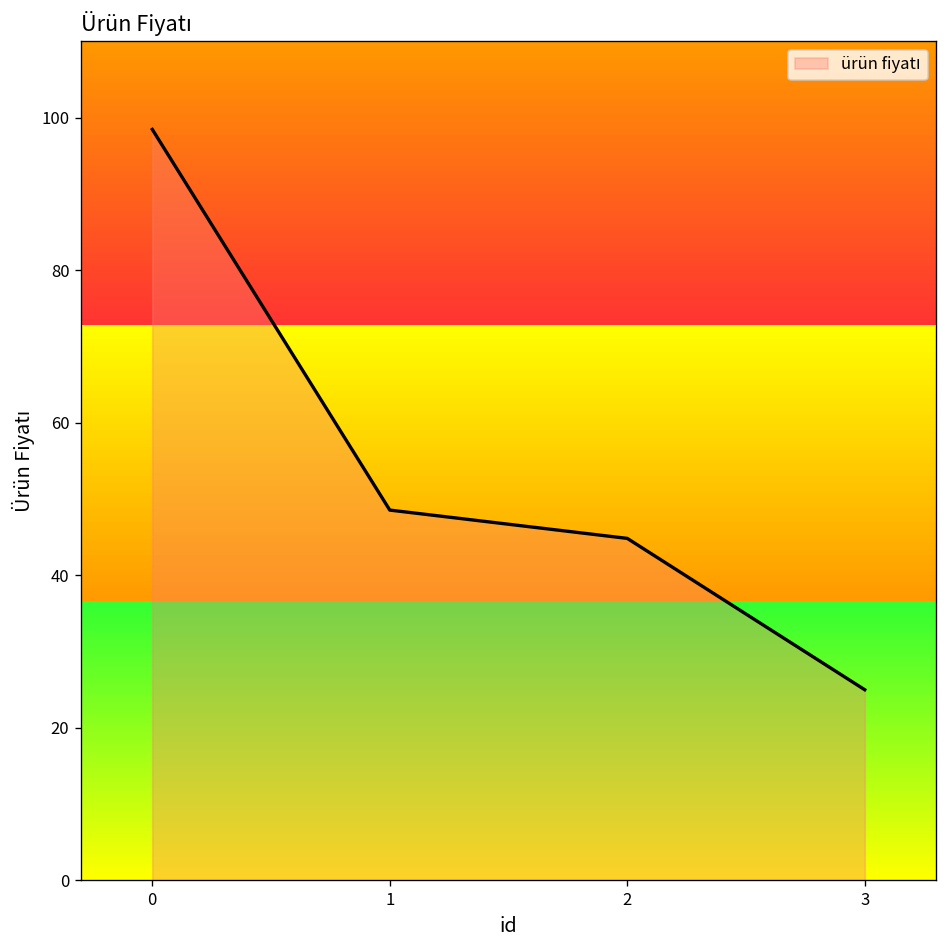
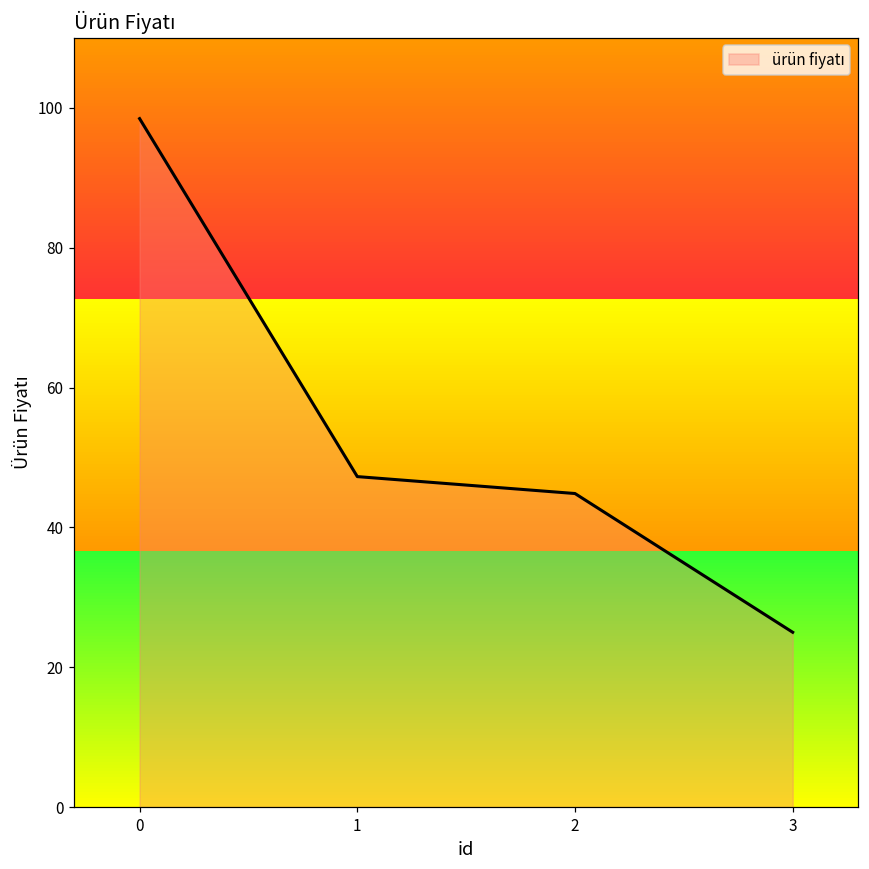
  {
    "0": 98,
-   "1": 49,
+   "1": 47,
    "2": 45,
    "3": 25
  }
